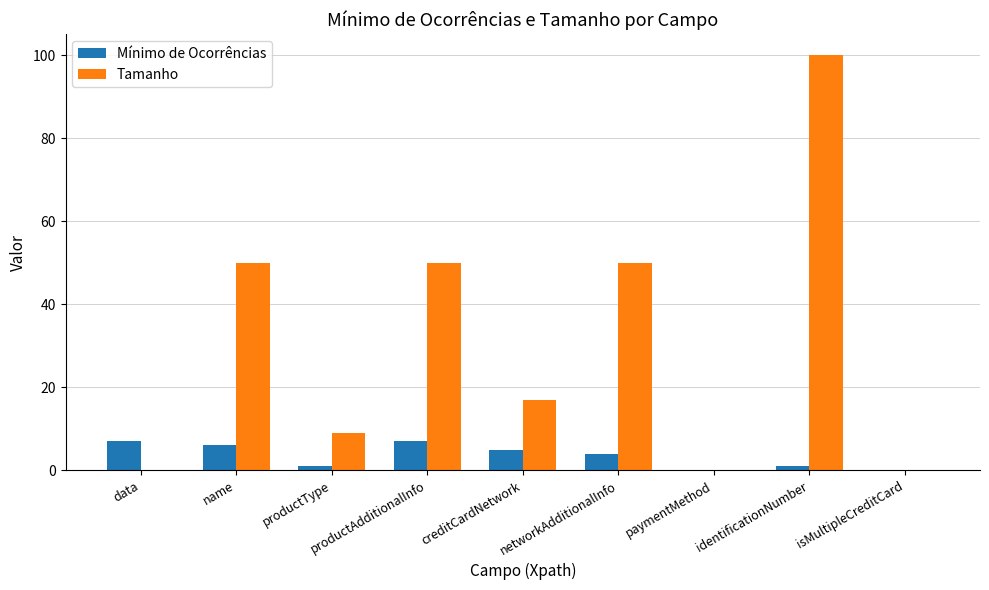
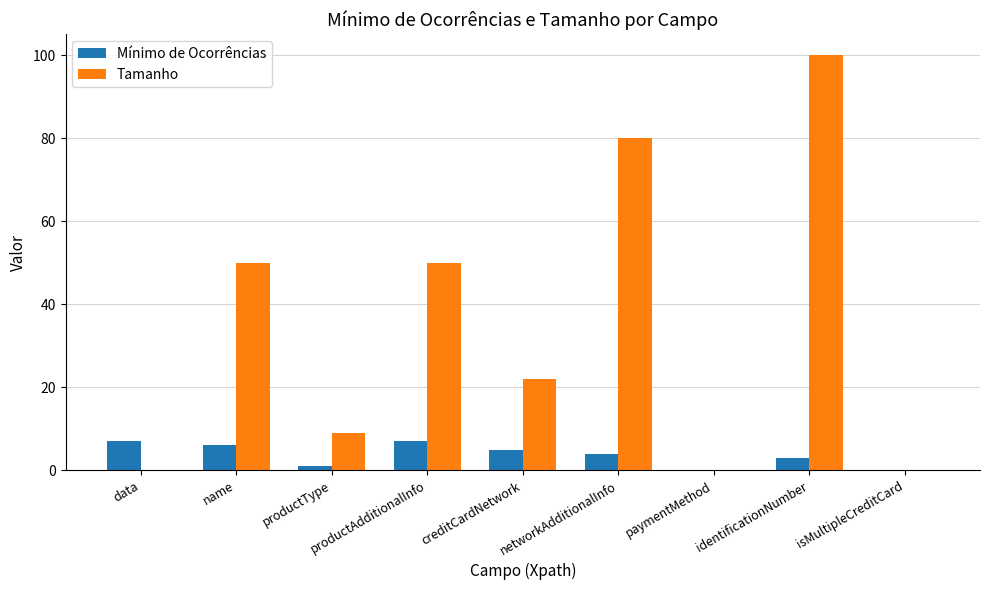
  {
    "Mínimo de Ocorrências": {
      "data": 7,
      "name": 6,
      "productType": 1,
      "productAdditionalInfo": 7,
      "creditCardNetwork": 5,
      "networkAdditionalInfo": 4,
      "paymentMethod": 0,
-     "identificationNumber": 1,
+     "identificationNumber": 3,
      "isMultipleCreditCard": 0
    },
    "Tamanho": {
      "data": 0,
      "name": 50,
      "productType": 9,
      "productAdditionalInfo": 50,
-     "creditCardNetwork": 17,
-     "networkAdditionalInfo": 50,
+     "creditCardNetwork": 22,
+     "networkAdditionalInfo": 80,
      "paymentMethod": 0,
      "identificationNumber": 100,
      "isMultipleCreditCard": 0
    }
  }
